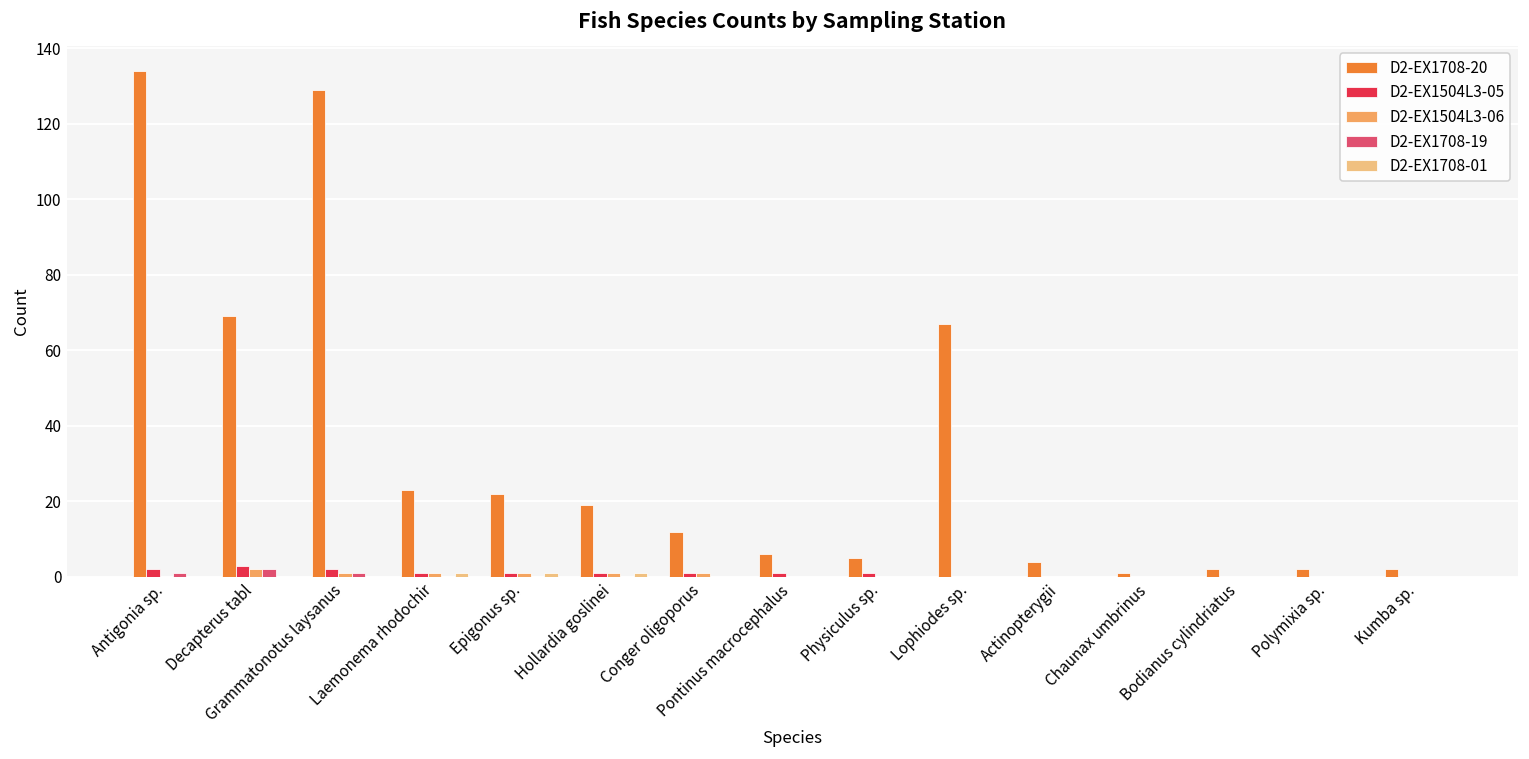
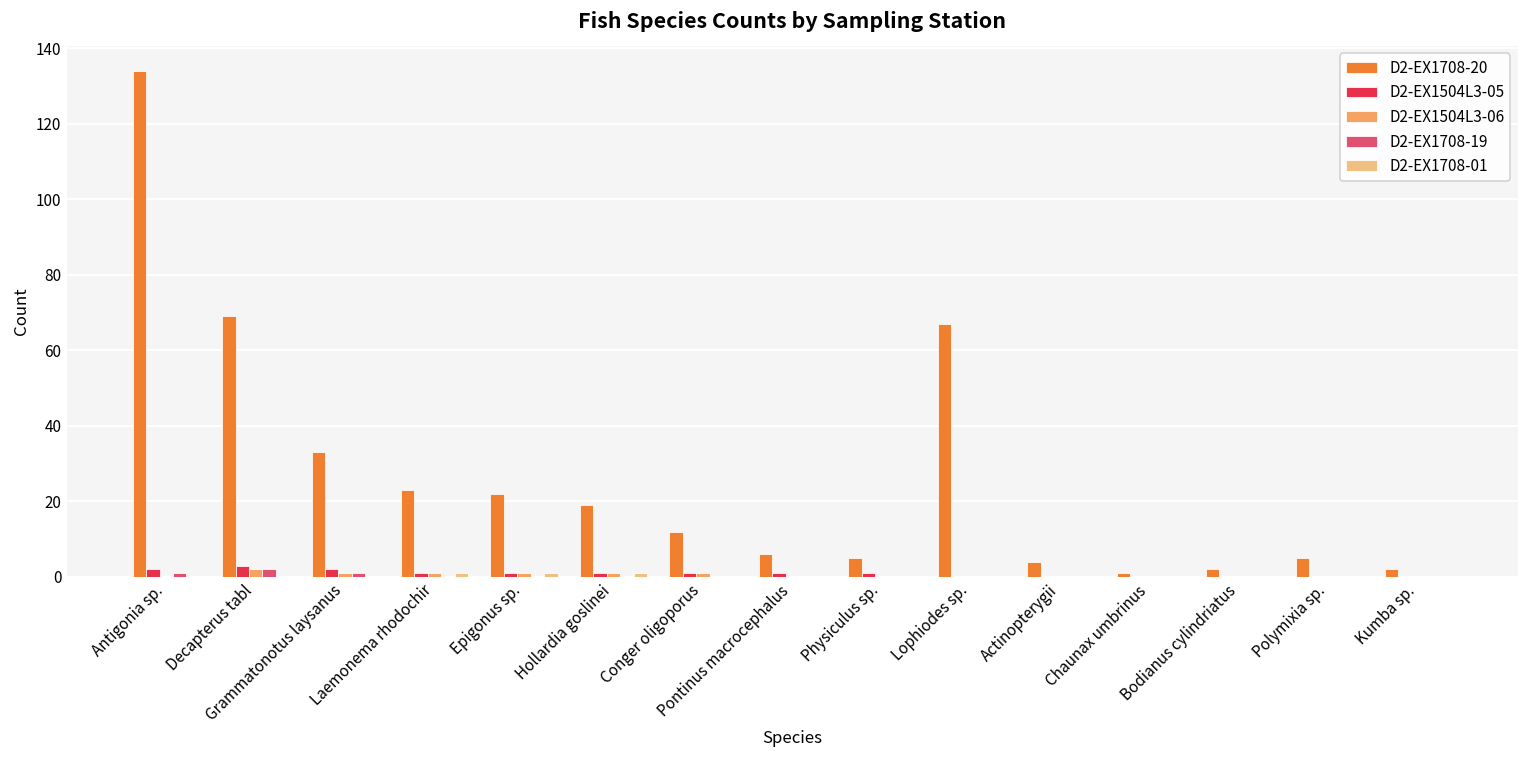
  {
    "D2-EX1708-20": {
      "Antigonia sp.": 134,
      "Decapterus tabl": 69,
-     "Grammatonotus laysanus": 129,
+     "Grammatonotus laysanus": 33,
      "Laemonema rhodochir": 23,
      "Epigonus sp.": 22,
      "Hollardia goslinei": 19,
      "Conger oligoporus": 12,
      "Pontinus macrocephalus": 6,
      "Physiculus sp.": 5,
      "Lophiodes sp.": 67,
      "Actinopterygii": 4,
      "Chaunax umbrinus": 1,
      "Bodianus cylindriatus": 2,
-     "Polymixia sp.": 2,
+     "Polymixia sp.": 5,
      "Kumba sp.": 2
    }
  }
